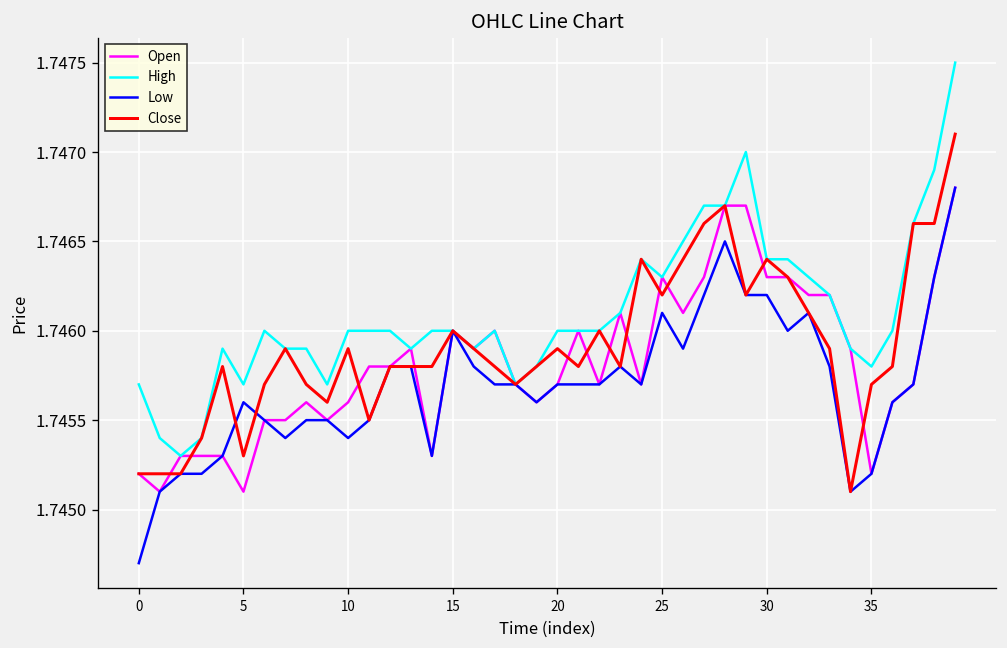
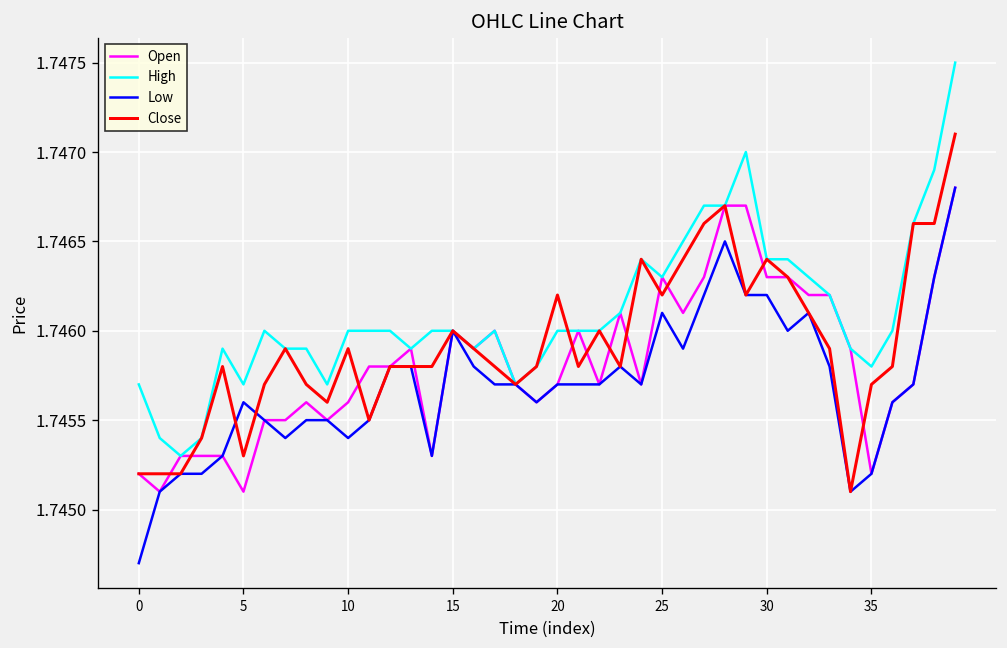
  {
    "Open": {
      "5": 1.7451,
      "10": 1.7456,
      "30": 1.7463
    },
    "High": {
      "0": 1.7457,
      "5": 1.7457,
      "10": 1.7460,
      "20": 1.7460,
      "35": 1.7458
    },
    "Low": {
      "0": 1.7447,
      "5": 1.7456,
      "10": 1.7454,
      "25": 1.7461,
      "30": 1.7462
    },
    "Close": {
      "5": 1.7453,
      "10": 1.7459,
-     "20": 1.7459,
+     "20": 1.7462,
      "25": 1.7462,
      "35": 1.7457
    }
  }
